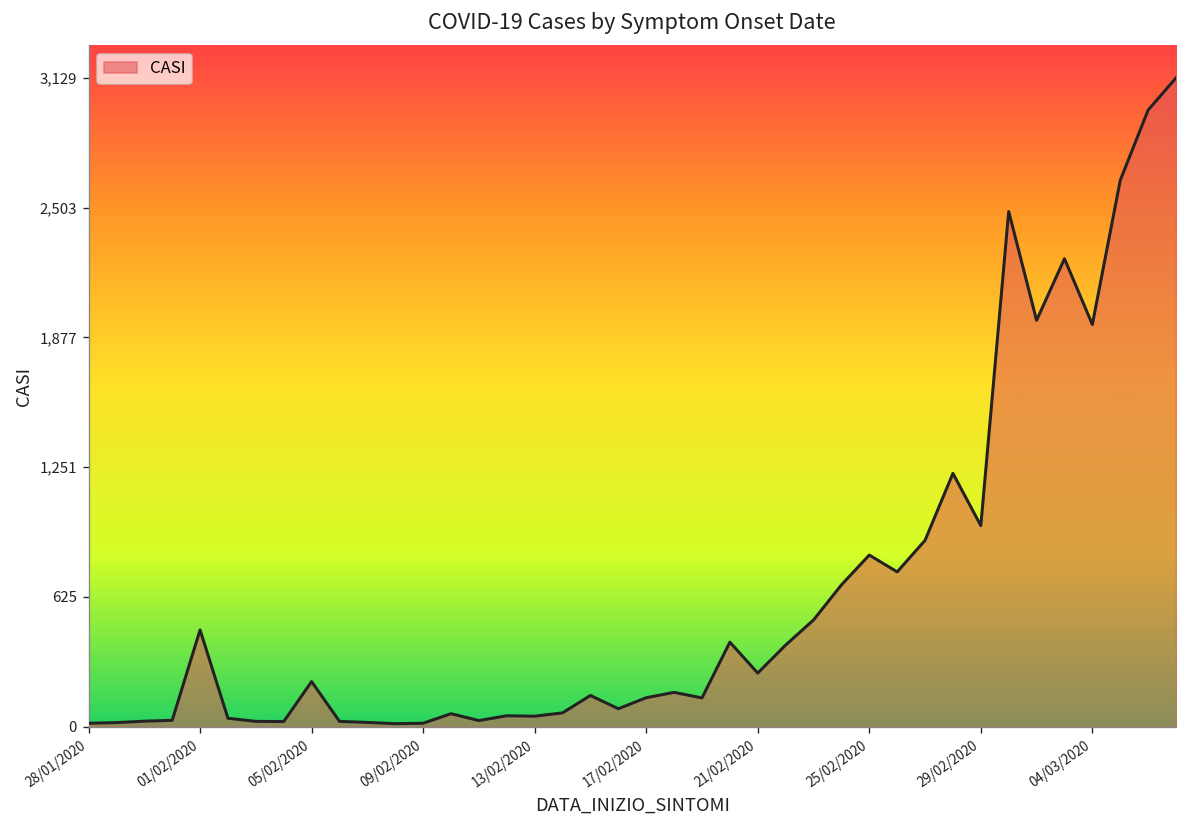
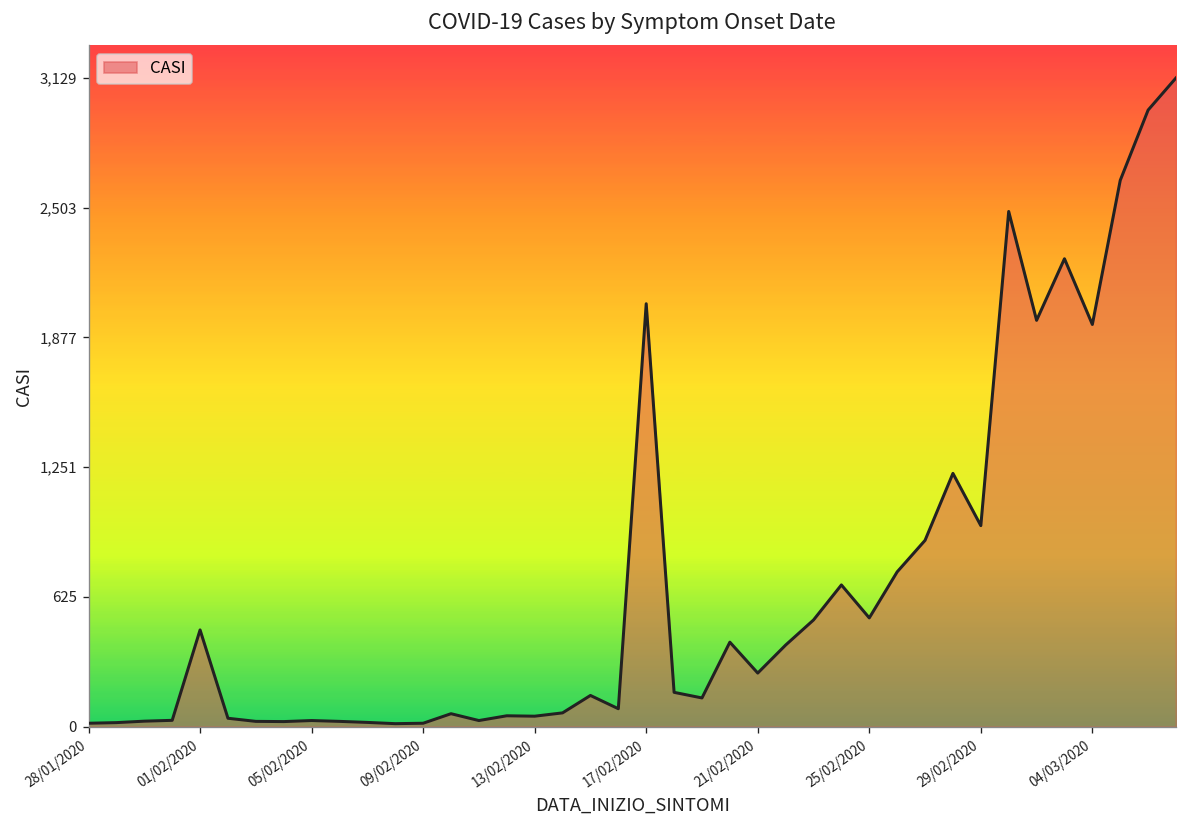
  {
    "28/01/2020": "20",
    "01/02/2020": "470",
-   "05/02/2020": "220",
+   "05/02/2020": "30",
    "09/02/2020": "20",
    "13/02/2020": "50",
-   "17/02/2020": "140",
+   "17/02/2020": "2,040",
    "21/02/2020": "260",
-   "25/02/2020": "830",
+   "25/02/2020": "530",
    "29/02/2020": "970",
    "04/03/2020": "1,940"
  }
